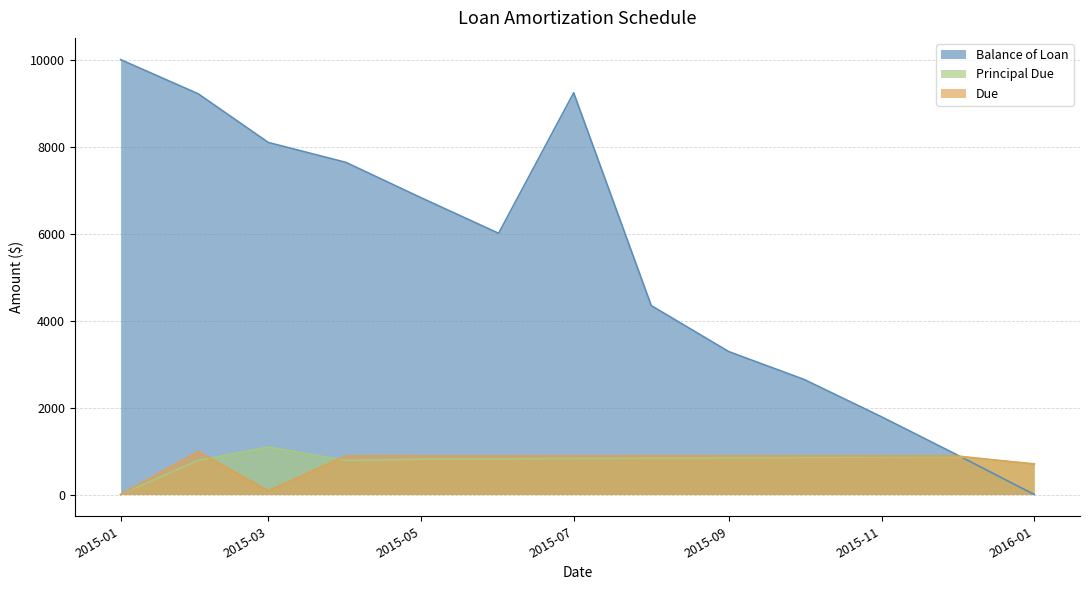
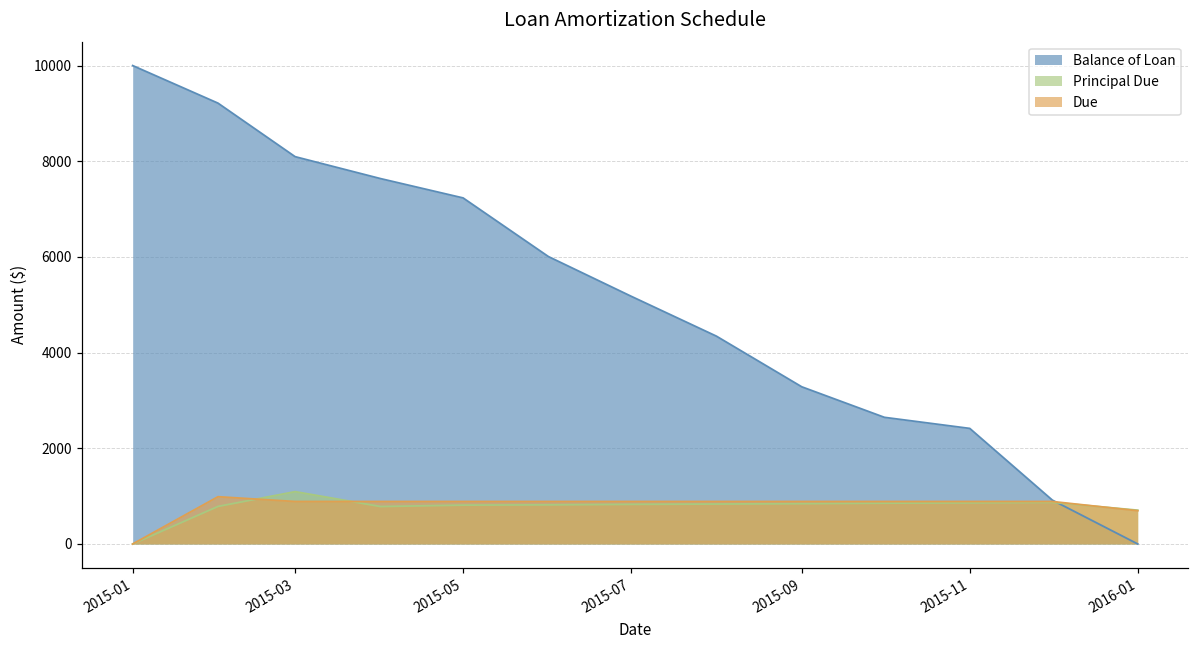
  {
    "Balance of Loan": {
      "2015-01": 10000,
      "2015-03": 8100,
-     "2015-05": 6800,
-     "2015-07": 9200,
+     "2015-05": 7200,
+     "2015-07": 5200,
      "2015-09": 3300,
-     "2015-11": 1800,
+     "2015-11": 2400,
      "2016-01": 0
    },
    "Principal Due": {
      "2015-03": 1100,
      "2015-05": 800,
      "2015-07": 800
    },
    "Due": {
-     "2015-03": 100,
+     "2015-03": 900,
      "2015-05": 900,
      "2015-07": 900
    }
  }
